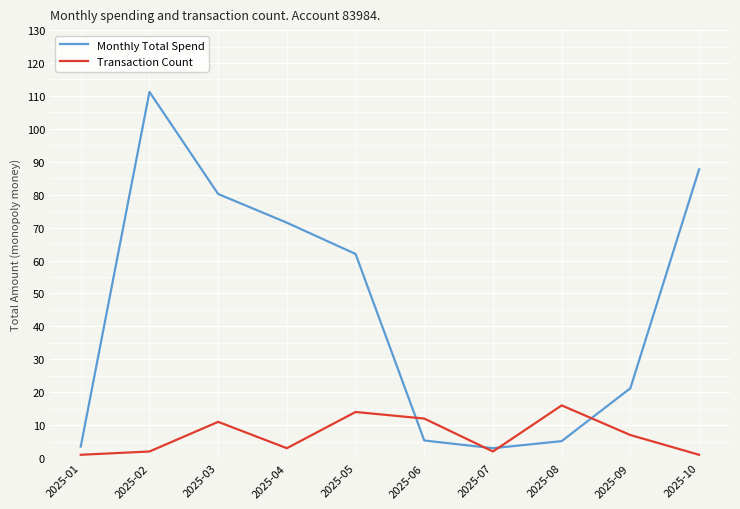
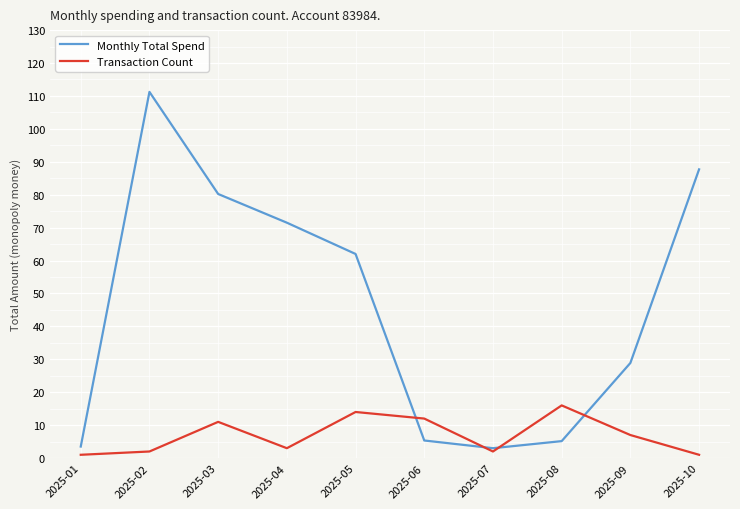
  {
    "Monthly Total Spend": {
      "2025-01": 4,
      "2025-02": 111,
      "2025-03": 80,
      "2025-04": 72,
      "2025-05": 62,
      "2025-06": 5,
      "2025-07": 3,
      "2025-08": 5,
-     "2025-09": 21,
+     "2025-09": 29,
      "2025-10": 88
    },
    "Transaction Count": {
      "2025-01": 1,
      "2025-02": 2,
      "2025-03": 11,
      "2025-04": 3,
      "2025-05": 14,
      "2025-06": 12,
      "2025-07": 2,
      "2025-08": 16,
      "2025-09": 7,
      "2025-10": 1
    }
  }
